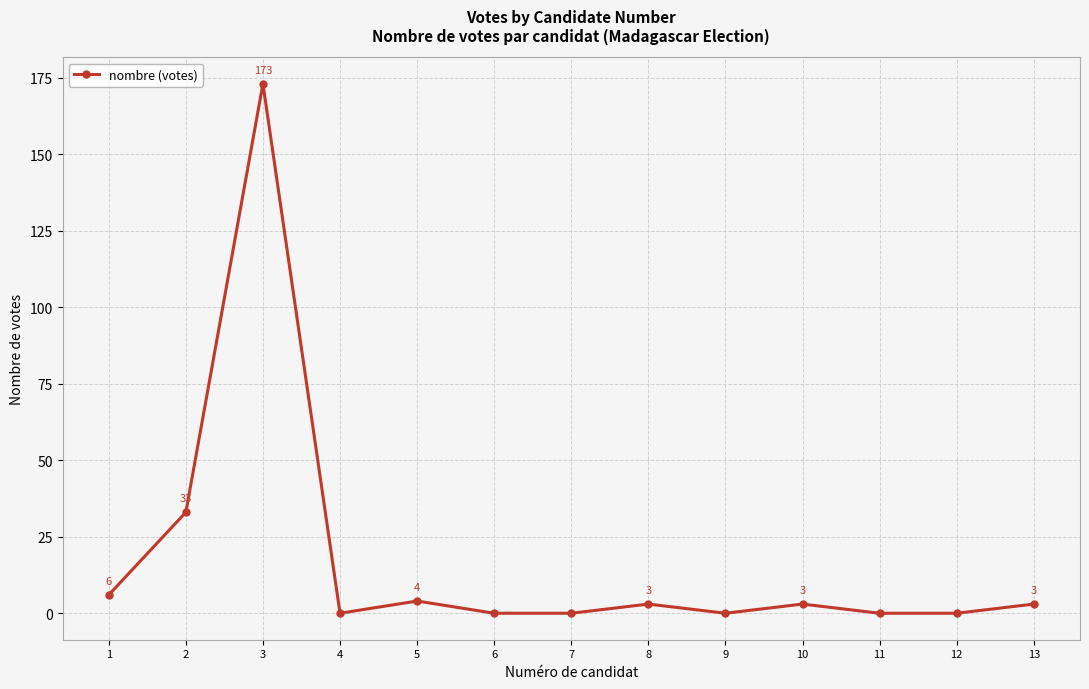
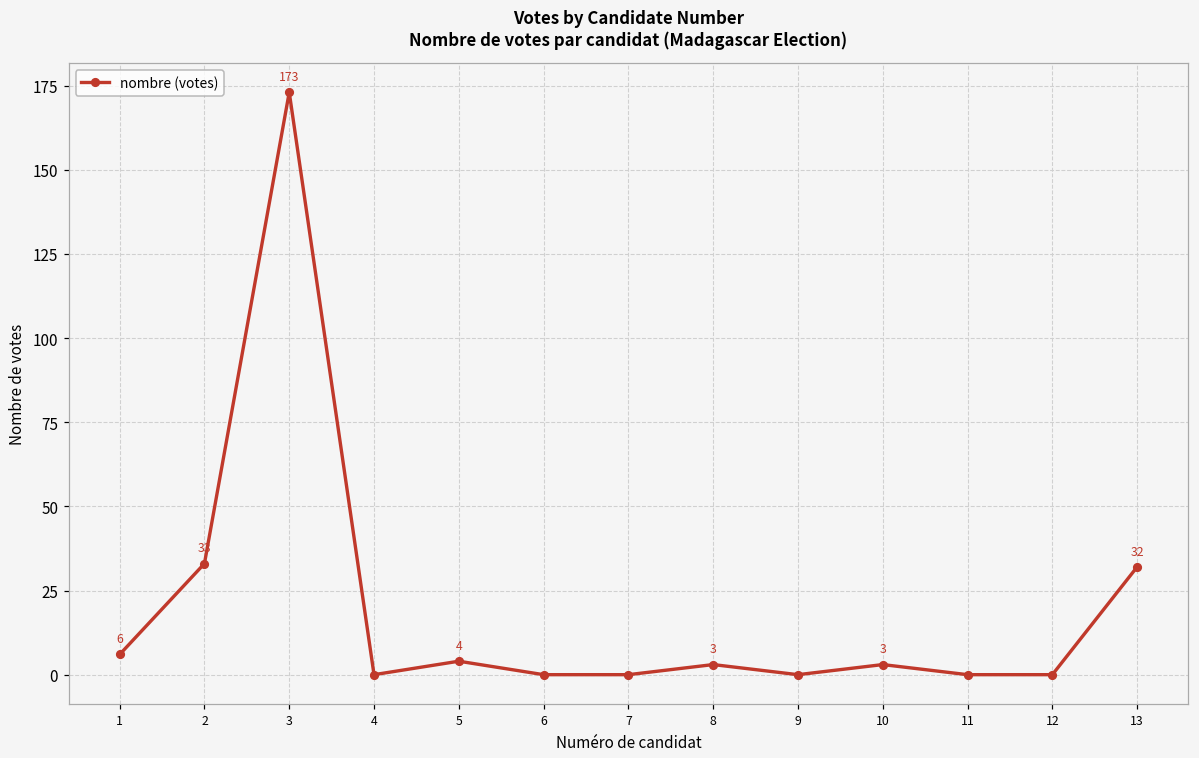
  {
    "1": 6,
    "2": 33,
    "3": 173,
    "5": 4,
    "8": 3,
    "10": 3,
-   "13": 3
+   "13": 32
  }
